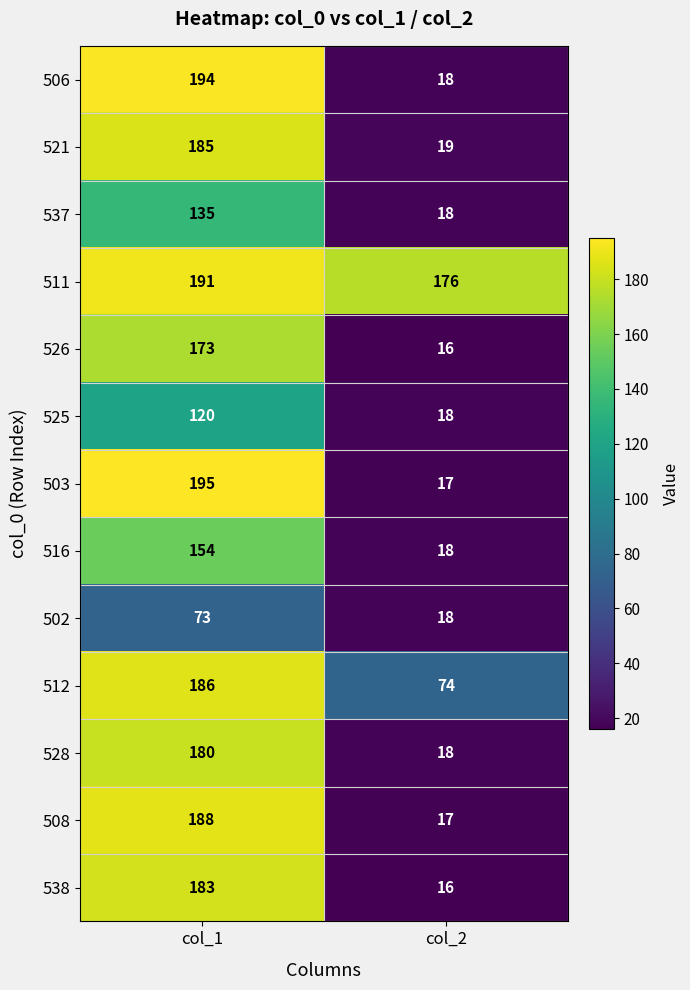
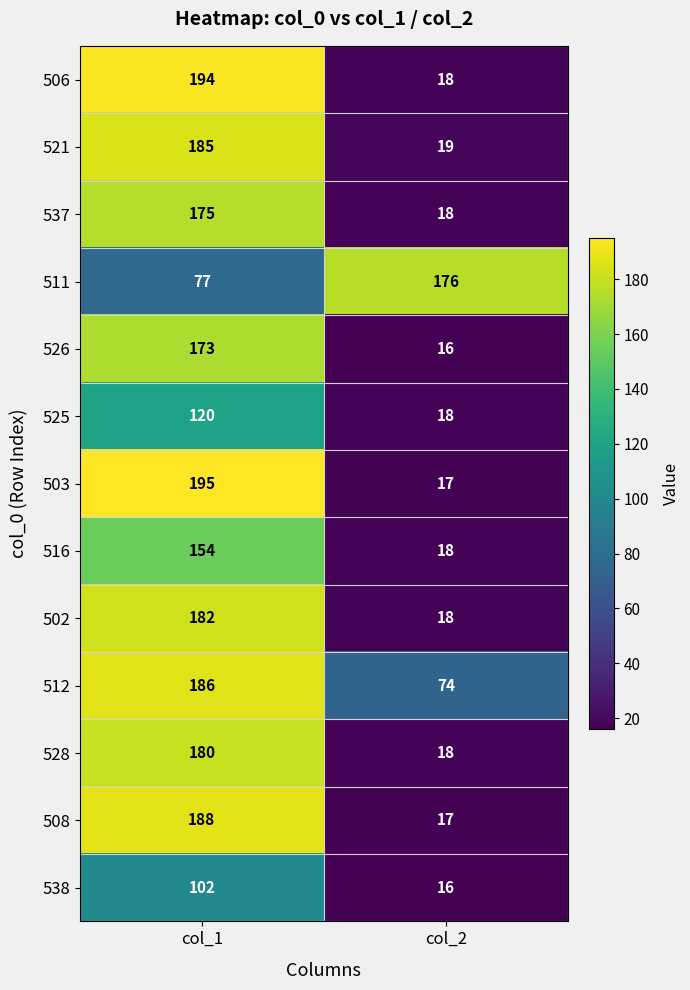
  {
    "506": {
      "col_1": 194,
      "col_2": 18
    },
    "521": {
      "col_1": 185,
      "col_2": 19
    },
    "537": {
-     "col_1": 135,
+     "col_1": 175,
      "col_2": 18
    },
    "511": {
-     "col_1": 191,
+     "col_1": 77,
      "col_2": 176
    },
    "526": {
      "col_1": 173,
      "col_2": 16
    },
    "525": {
      "col_1": 120,
      "col_2": 18
    },
    "503": {
      "col_1": 195,
      "col_2": 17
    },
    "516": {
      "col_1": 154,
      "col_2": 18
    },
    "502": {
-     "col_1": 73,
+     "col_1": 182,
      "col_2": 18
    },
    "512": {
      "col_1": 186,
      "col_2": 74
    },
    "528": {
      "col_1": 180,
      "col_2": 18
    },
    "508": {
      "col_1": 188,
      "col_2": 17
    },
    "538": {
-     "col_1": 183,
+     "col_1": 102,
      "col_2": 16
    }
  }
